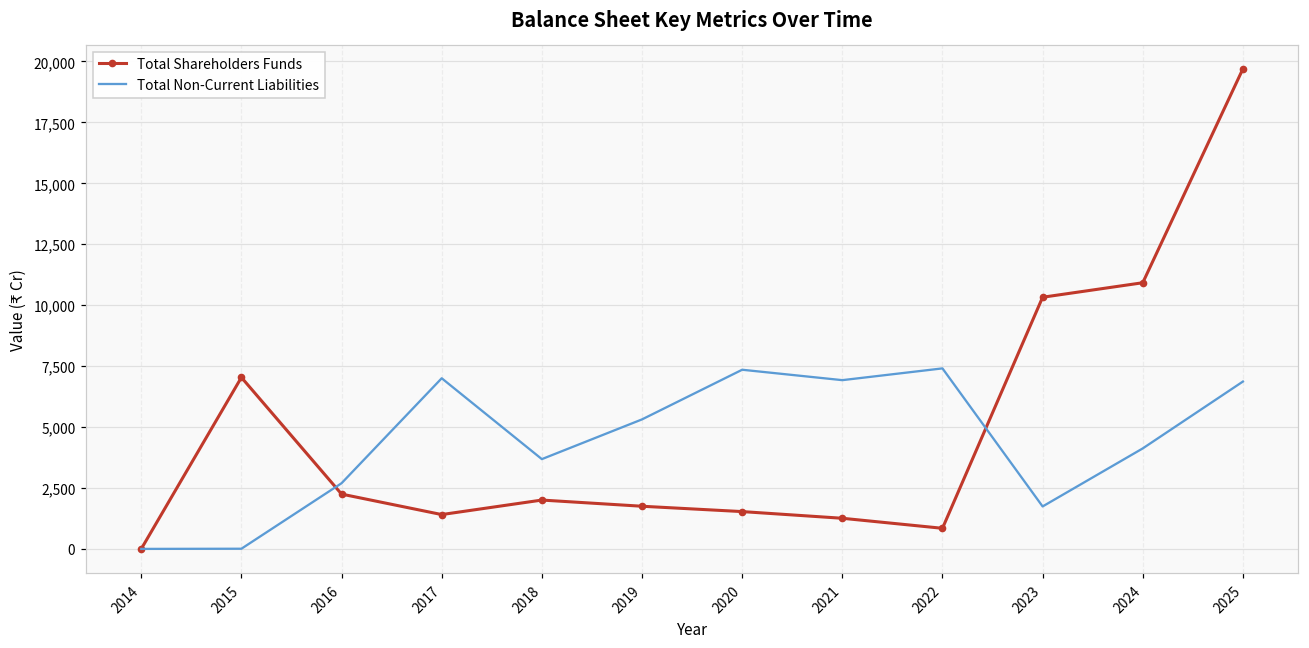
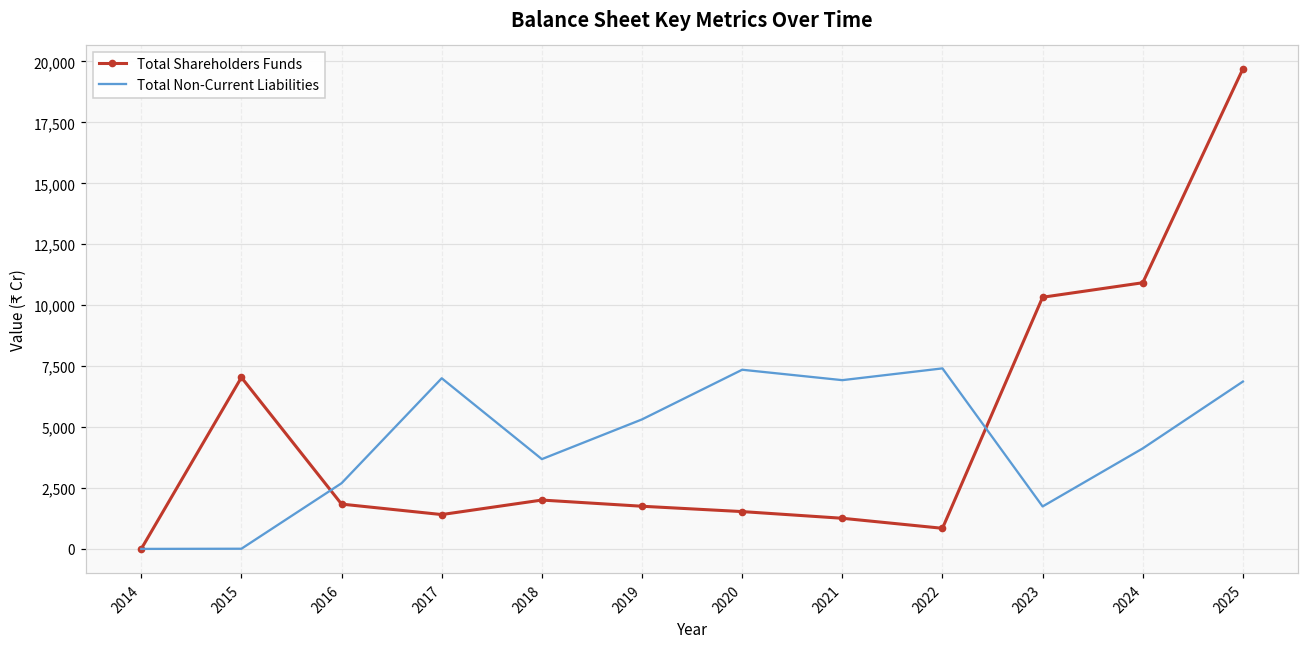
  {
    "Total Shareholders Funds": {
      "2015": "7,000",
-     "2016": "2,200",
+     "2016": "1,800",
      "2017": "1,400",
      "2018": "2,000",
      "2019": "1,800",
      "2020": "1,500",
      "2021": "1,300",
      "2022": "800",
      "2023": "10,300",
      "2024": "10,900",
      "2025": "19,700"
    },
    "Total Non-Current Liabilities": {
      "2015": "0",
      "2016": "2,700",
      "2017": "7,000",
      "2018": "3,700",
      "2019": "5,300",
      "2020": "7,400",
      "2021": "6,900",
      "2022": "7,400",
      "2023": "1,700",
      "2024": "4,100",
      "2025": "6,900"
    }
  }
